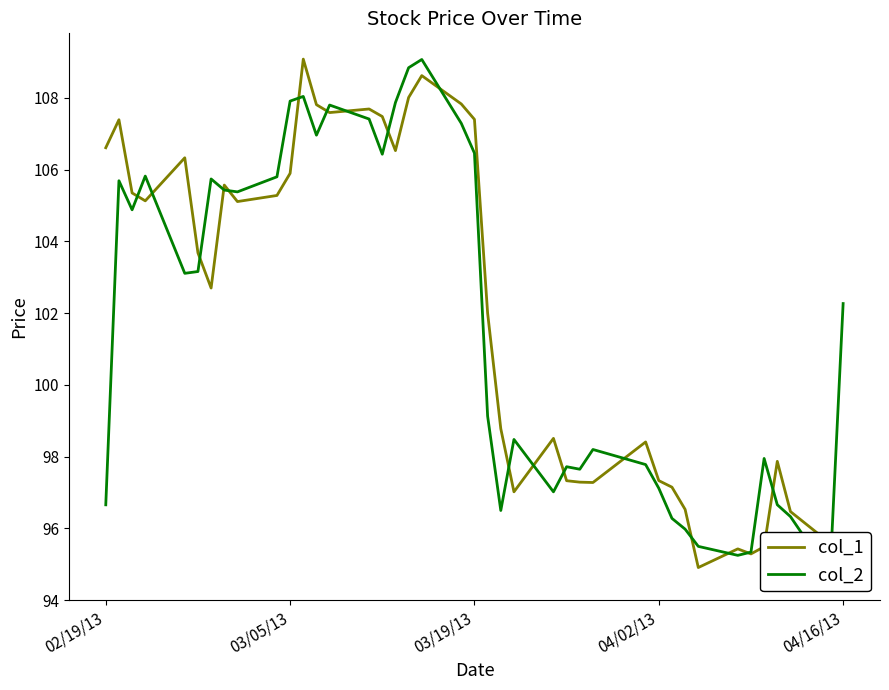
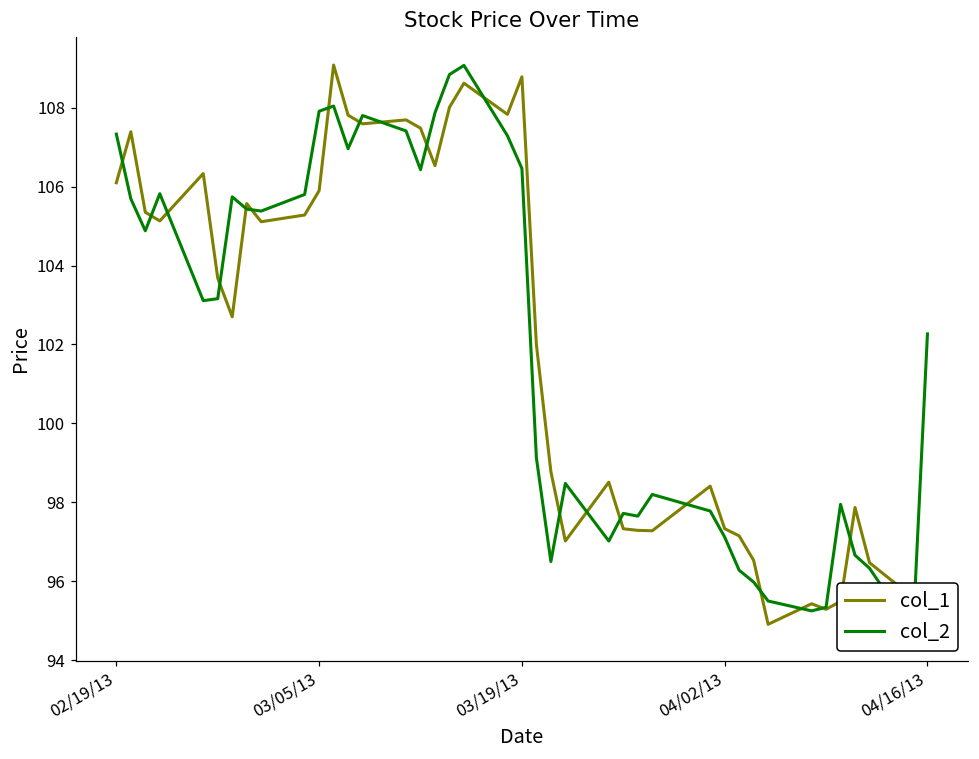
  {
    "col_1": {
-     "02/19/13": 106.6,
+     "02/19/13": 106.1,
      "03/05/13": 105.9,
-     "03/19/13": 107.4,
+     "03/19/13": 108.8,
      "04/02/13": 97.3
    },
    "col_2": {
-     "02/19/13": 96.7,
+     "02/19/13": 107.3,
      "03/05/13": 107.9,
      "03/19/13": 106.5,
      "04/02/13": 97.1,
      "04/16/13": 102.3
    }
  }
